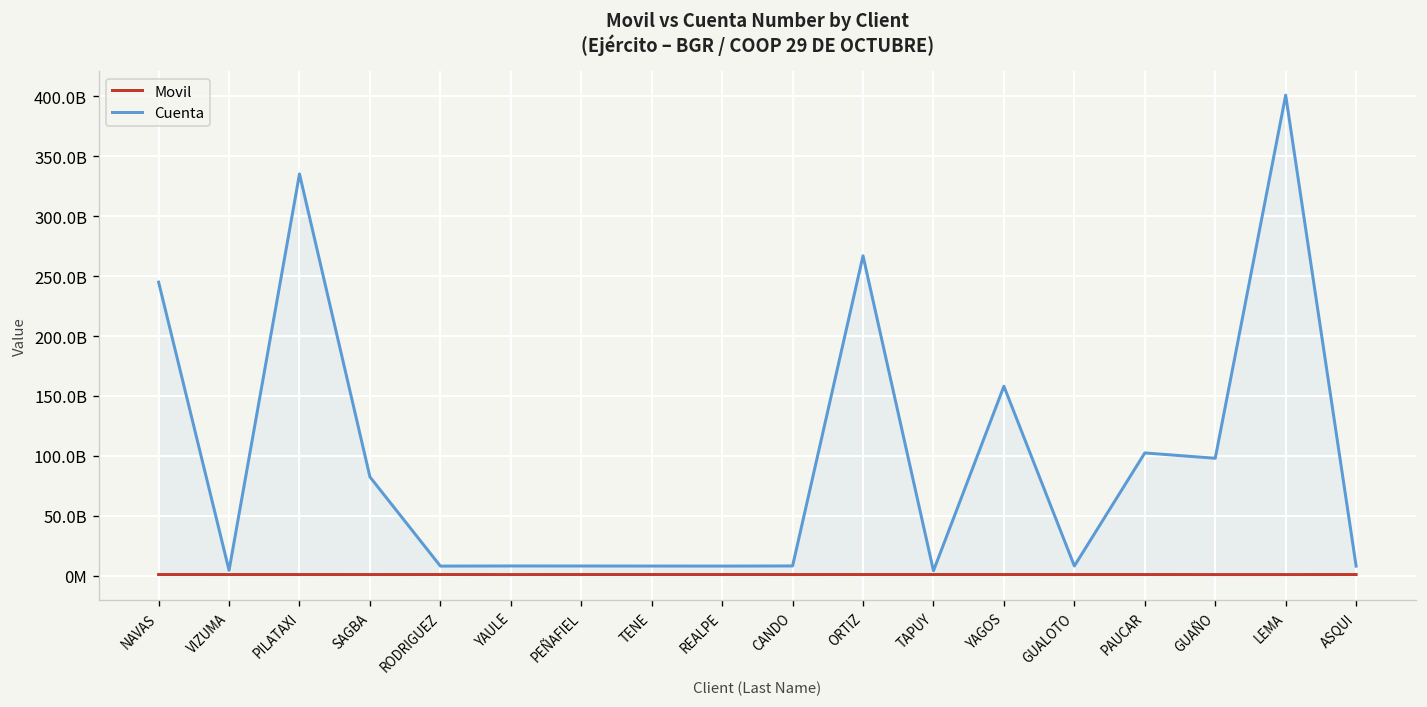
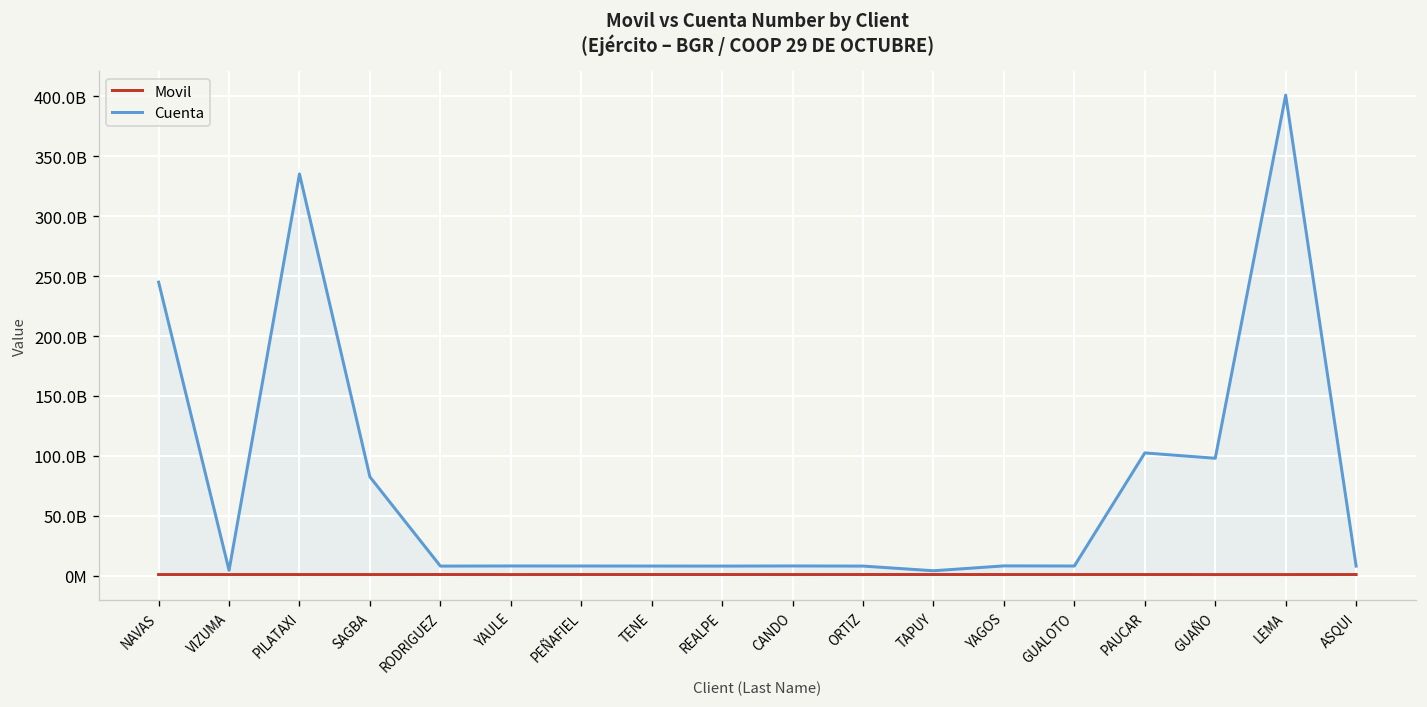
  {
    "Movil": {
      "NAVAS": 0,
      "VIZUMA": 0,
      "PILATAXI": 0,
      "SAGBA": 0,
      "RODRIGUEZ": 0,
      "YAULE": 0,
      "PEÑAFIEL": 0,
      "TENE": 0,
      "REALPE": 0,
      "CANDO": 0,
      "ORTIZ": 0,
      "TAPUY": 0,
      "YAGOS": 0,
      "GUALOTO": 0,
      "PAUCAR": 0,
      "GUAÑO": 0,
      "LEMA": 0,
      "ASQUI": 0
    },
    "Cuenta": {
      "NAVAS": 240000000000,
      "VIZUMA": 0,
      "PILATAXI": 340000000000,
      "SAGBA": 80000000000,
      "RODRIGUEZ": 10000000000,
      "YAULE": 10000000000,
      "PEÑAFIEL": 10000000000,
      "TENE": 10000000000,
      "REALPE": 10000000000,
      "CANDO": 10000000000,
-     "ORTIZ": 270000000000,
+     "ORTIZ": 10000000000,
      "TAPUY": 0,
-     "YAGOS": 160000000000,
+     "YAGOS": 10000000000,
      "GUALOTO": 10000000000,
      "PAUCAR": 100000000000,
      "GUAÑO": 100000000000,
      "LEMA": 400000000000,
      "ASQUI": 10000000000
    }
  }
